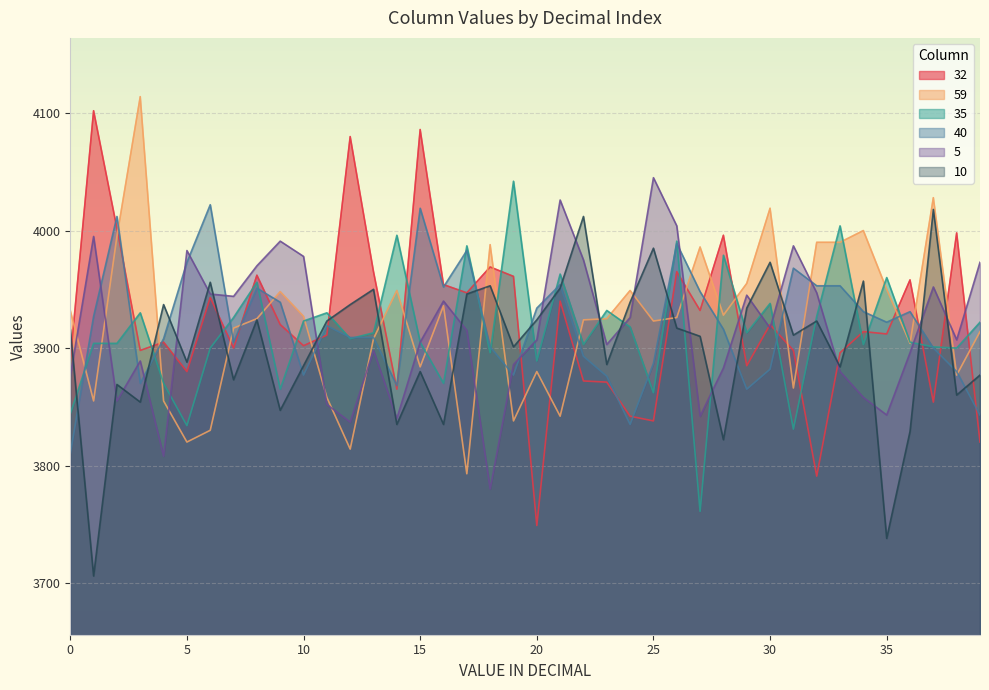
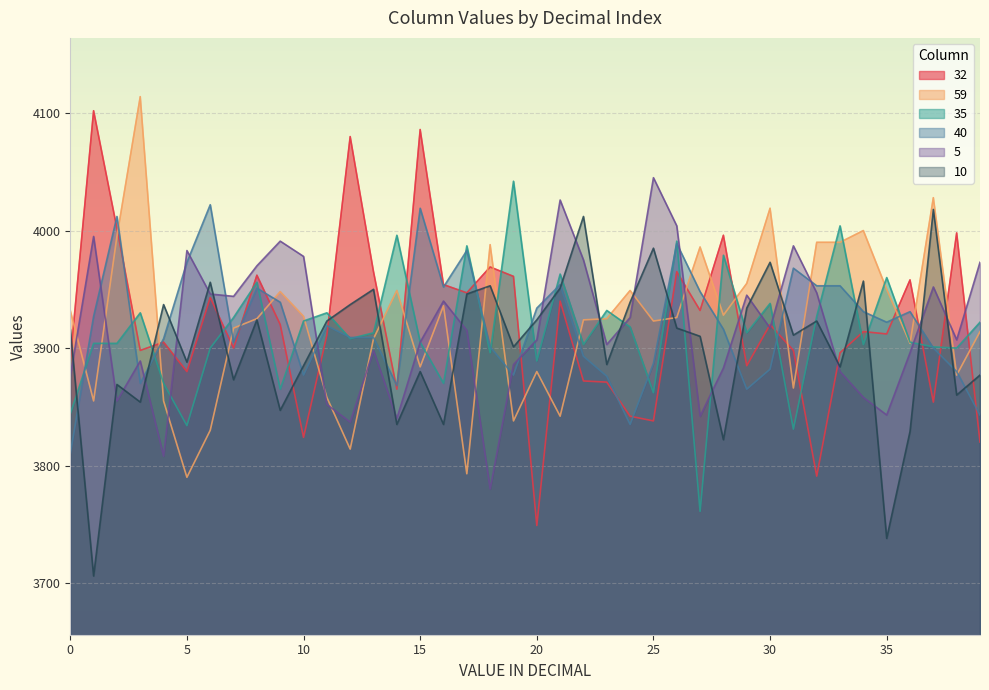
  {
    "32": {
      "0": 3890,
      "5": 3880,
-     "10": 3902,
+     "10": 3824,
      "15": 4086,
      "20": 3749,
      "25": 3838,
      "30": 3920,
      "35": 3912
    },
    "59": {
      "0": 3932,
-     "5": 3820,
+     "5": 3790,
      "10": 3927,
      "15": 3884,
      "20": 3880,
      "25": 3923,
      "30": 4019,
      "35": 3950
    }
  }
